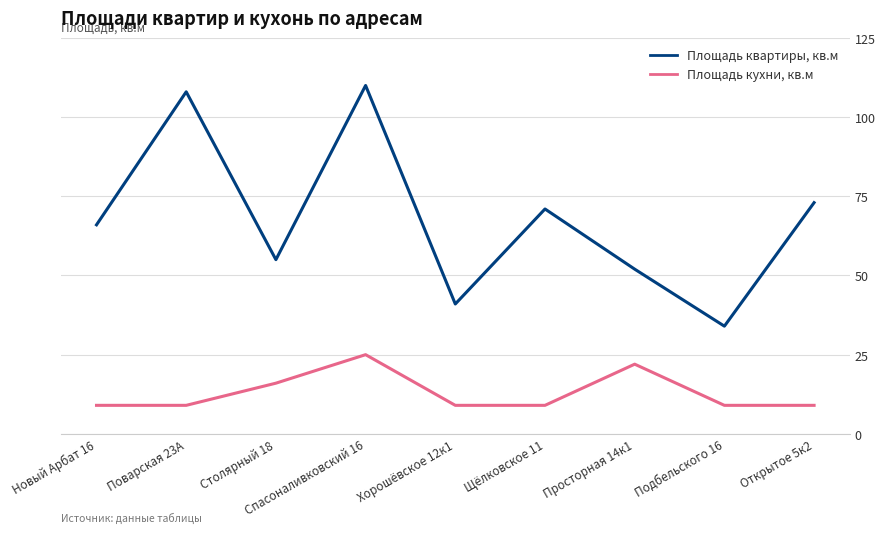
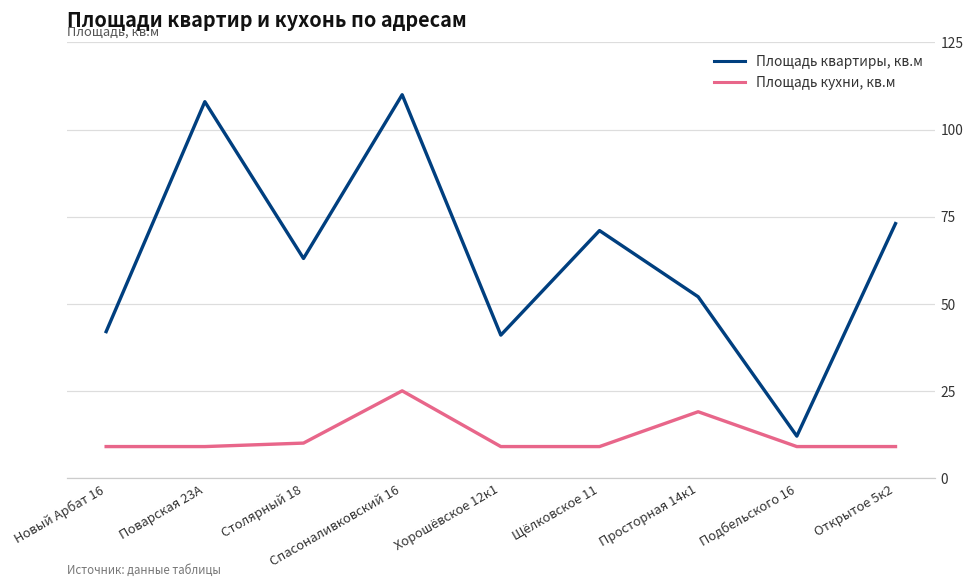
  {
    "Площадь квартиры, кв.м": {
-     "Новый Арбат 16": 66,
+     "Новый Арбат 16": 42,
      "Поварская 23А": 108,
-     "Столярный 18": 55,
+     "Столярный 18": 63,
      "Спасоналивковский 16": 110,
      "Хорошёвское 12к1": 41,
      "Щёлковское 11": 71,
      "Просторная 14к1": 52,
-     "Подбельского 16": 34,
+     "Подбельского 16": 12,
      "Открытое 5к2": 73
    },
    "Площадь кухни, кв.м": {
      "Новый Арбат 16": 9,
      "Поварская 23А": 9,
-     "Столярный 18": 16,
+     "Столярный 18": 10,
      "Спасоналивковский 16": 25,
      "Хорошёвское 12к1": 9,
      "Щёлковское 11": 9,
-     "Просторная 14к1": 22,
+     "Просторная 14к1": 19,
      "Подбельского 16": 9,
      "Открытое 5к2": 9
    }
  }
